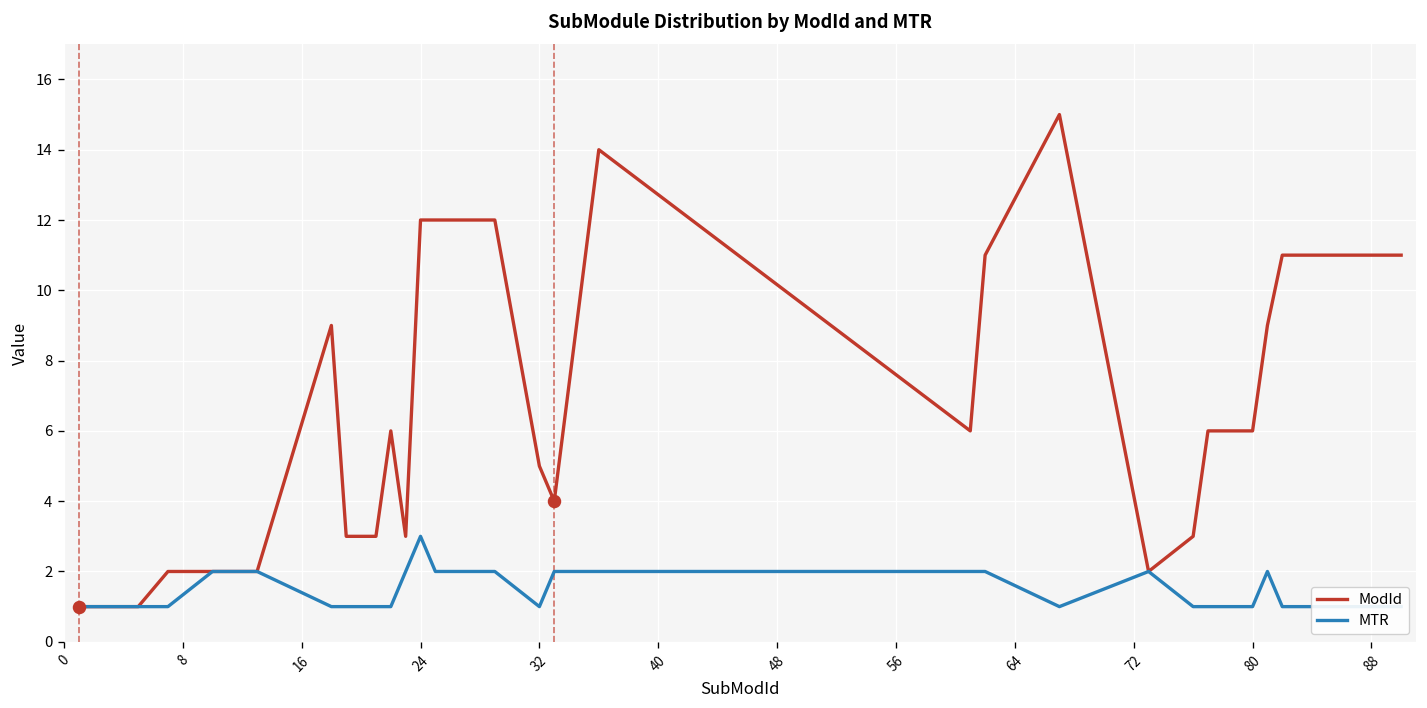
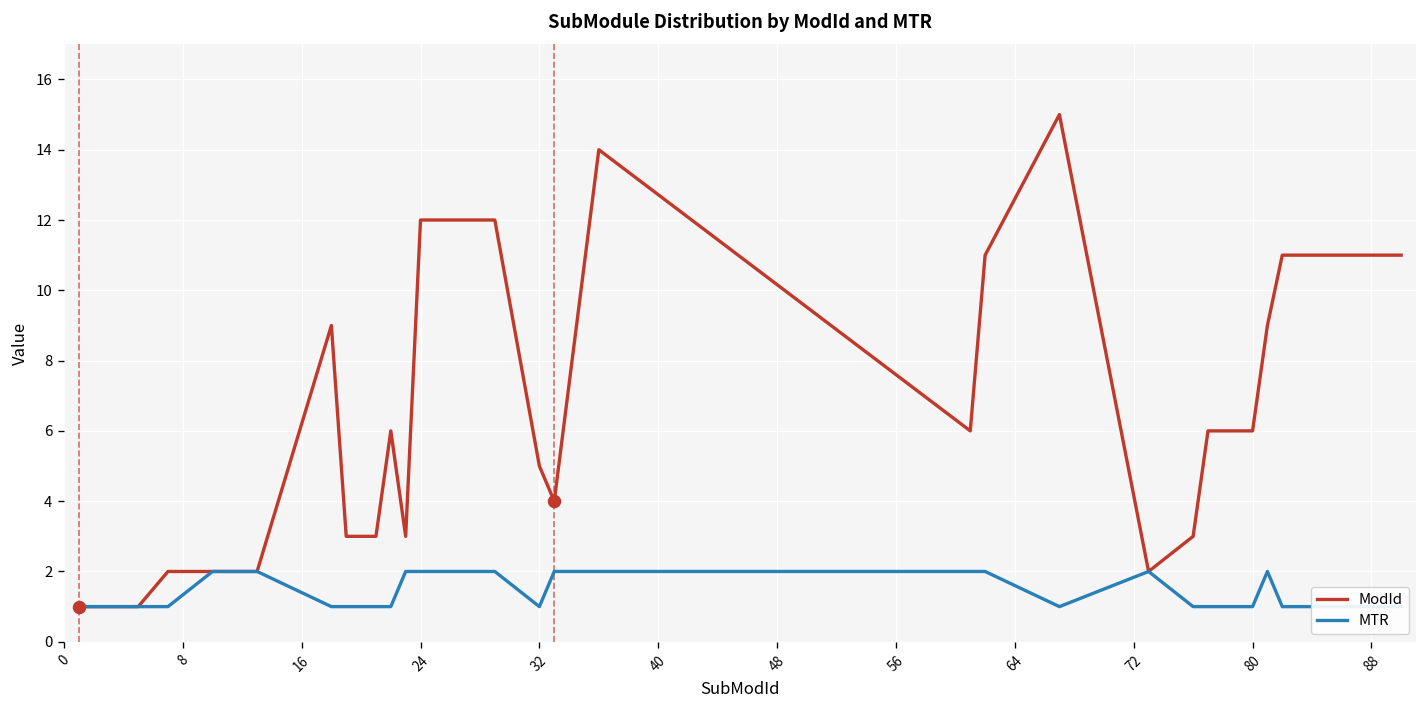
  {
    "MTR": {
-     "24": 3,
+     "24": 2,
      "32": 1,
      "80": 1
    }
  }
